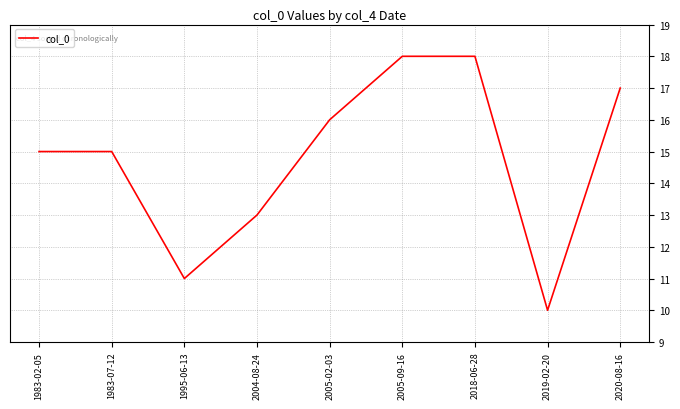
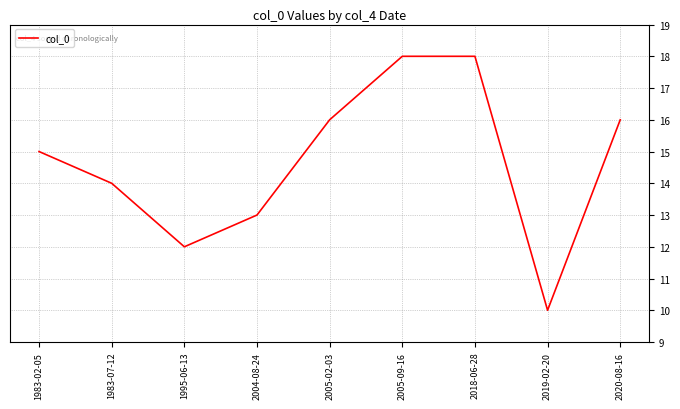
  {
    "1983-02-05": 15,
-   "1983-07-12": 15,
-   "1995-06-13": 11,
+   "1983-07-12": 14,
+   "1995-06-13": 12,
    "2004-08-24": 13,
    "2005-02-03": 16,
    "2005-09-16": 18,
    "2018-06-28": 18,
    "2019-02-20": 10,
-   "2020-08-16": 17
+   "2020-08-16": 16
  }
